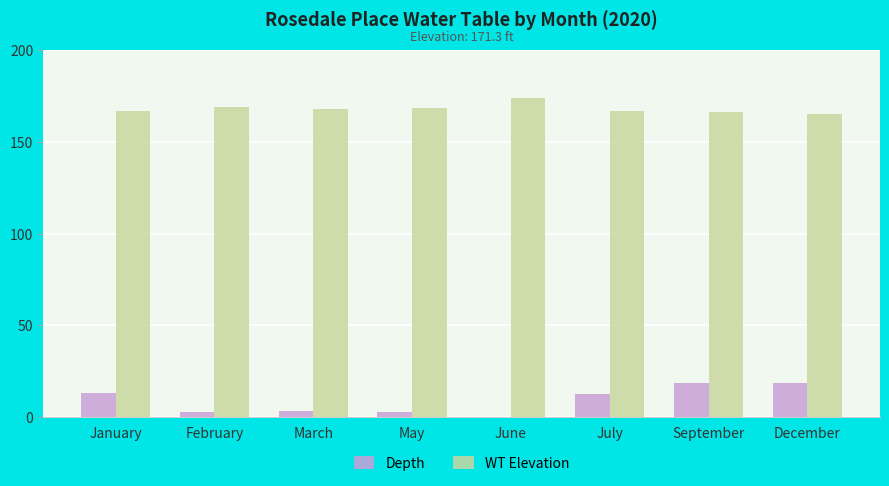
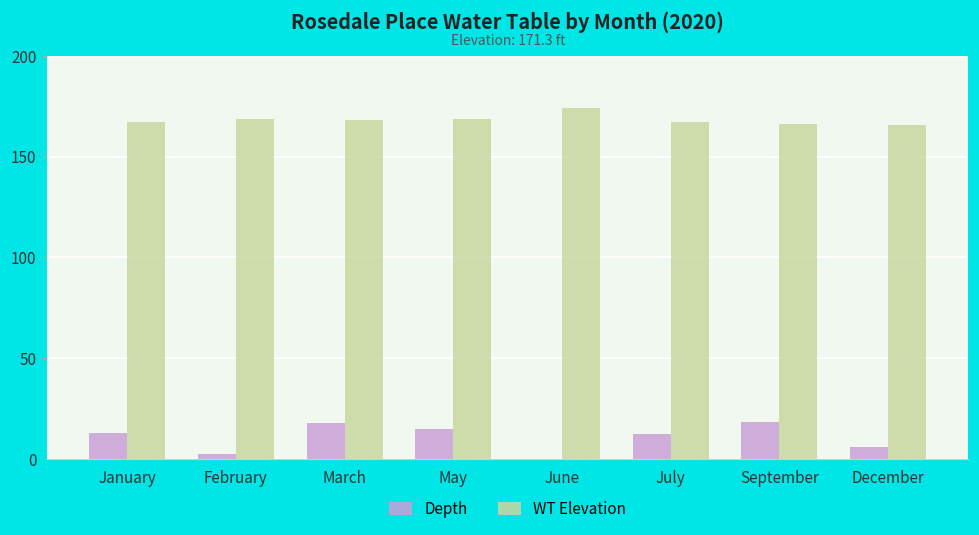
  {
    "Depth": {
      "January": 13,
      "February": 3,
-     "March": 3,
-     "May": 3,
+     "March": 18,
+     "May": 15,
      "July": 13,
      "September": 18,
-     "December": 19
+     "December": 6
    },
    "WT Elevation": {
      "January": 167,
      "February": 169,
      "March": 168,
      "May": 168,
      "June": 174,
      "July": 167,
      "September": 166,
      "December": 166
    }
  }
